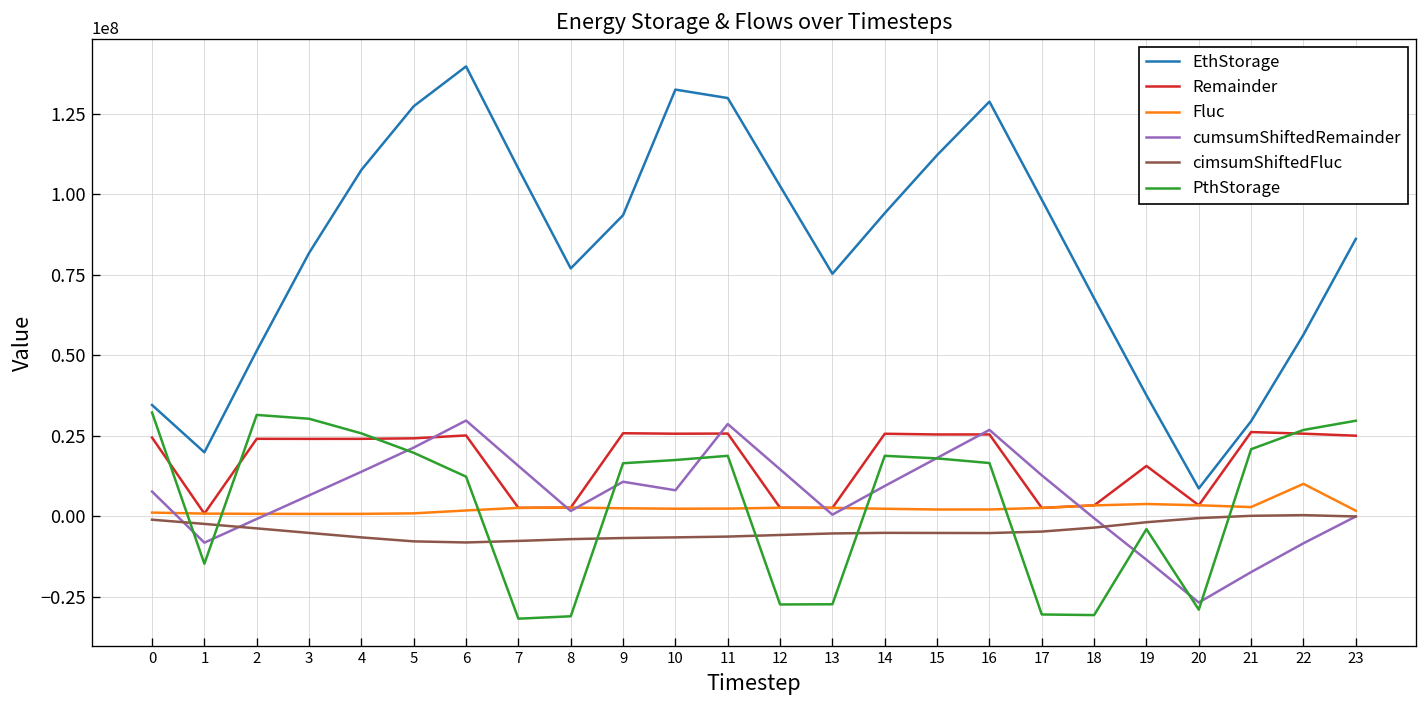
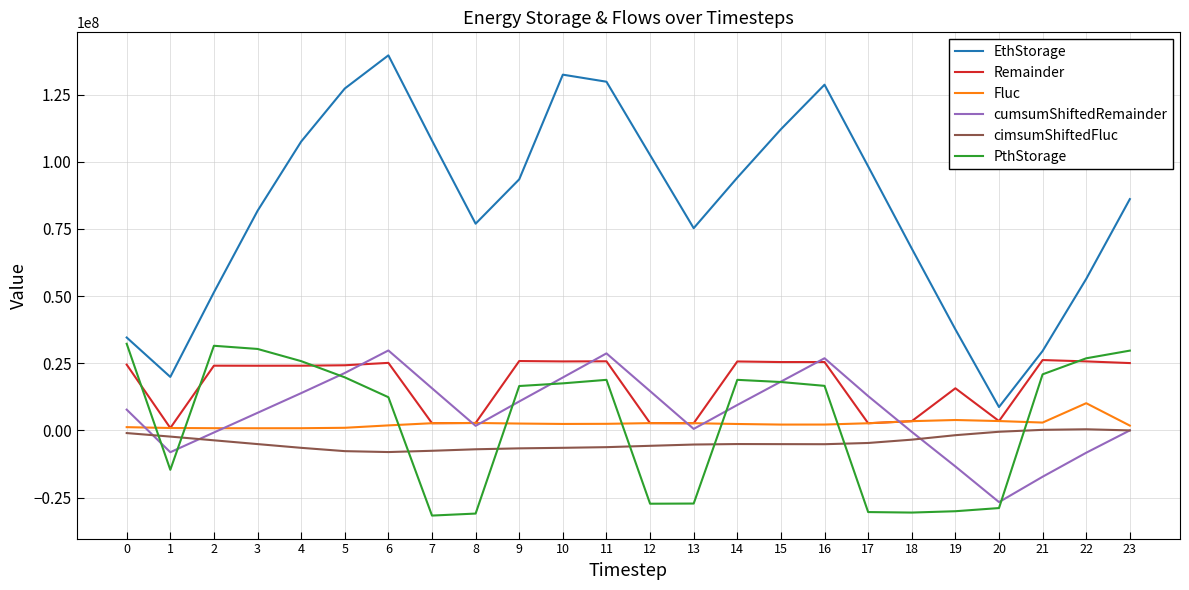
  {
    "EthStorage": {
      "0": 35000000,
      "1": 20000000,
      "2": 51000000,
      "3": 82000000,
      "4": 108000000,
      "5": 127000000,
      "6": 140000000,
      "7": 108000000,
      "8": 77000000,
      "9": 93000000,
      "10": 132000000,
      "11": 130000000,
      "12": 103000000,
      "13": 75000000,
      "14": 94000000,
      "15": 112000000,
      "16": 129000000,
      "17": 98000000,
      "18": 68000000,
      "19": 38000000,
      "20": 9000000,
      "21": 30000000,
      "22": 56000000,
      "23": 86000000
    },
    "Remainder": {
      "0": 24000000,
      "2": 24000000,
      "3": 24000000,
      "4": 24000000,
      "5": 24000000,
      "6": 25000000,
      "9": 26000000,
      "10": 26000000,
      "11": 26000000,
      "14": 26000000,
      "15": 25000000,
      "16": 25000000,
      "19": 16000000,
      "21": 26000000,
      "22": 26000000,
      "23": 25000000
    },
    "Fluc": {
      "0": 1000000,
      "2": 1000000,
      "3": 1000000,
      "4": 1000000,
      "5": 1000000,
      "6": 2000000,
      "9": 3000000,
      "10": 2000000,
      "11": 2000000,
      "14": 2000000,
      "15": 2000000,
      "16": 2000000,
      "19": 4000000,
      "21": 3000000,
      "22": 10000000,
      "23": 2000000
    },
    "cumsumShiftedRemainder": {
      "0": 8000000,
      "1": -8000000,
      "2": -1000000,
      "3": 7000000,
      "4": 14000000,
      "5": 21000000,
      "6": 30000000,
      "7": 16000000,
      "8": 2000000,
      "9": 11000000,
-     "10": 8000000,
+     "10": 20000000,
      "11": 29000000,
      "12": 15000000,
      "13": 1000000,
      "14": 9000000,
      "16": 27000000,
      "17": 13000000,
      "18": -1000000,
      "19": -13000000,
      "20": -27000000,
      "21": -17000000,
      "22": -8000000
    },
    "cimsumShiftedFluc": {
      "0": -1000000,
      "1": -2000000,
      "2": -4000000,
      "3": -5000000,
      "4": -6000000,
      "5": -8000000,
      "6": -8000000,
      "7": -8000000,
      "8": -7000000,
      "9": -7000000,
      "10": -6000000,
      "11": -6000000,
      "12": -6000000,
      "13": -5000000,
      "14": -5000000,
      "15": -5000000,
      "16": -5000000,
      "17": -5000000,
      "18": -3000000,
      "19": -2000000,
      "20": -1000000,
      "21": 0,
      "22": 0
    },
    "PthStorage": {
      "0": 32000000,
      "1": -15000000,
      "2": 32000000,
      "3": 30000000,
      "4": 26000000,
      "5": 20000000,
      "6": 12000000,
      "7": -32000000,
      "8": -31000000,
      "9": 17000000,
      "10": 18000000,
      "11": 19000000,
      "12": -27000000,
      "13": -27000000,
      "14": 19000000,
      "16": 17000000,
      "17": -30000000,
      "18": -31000000,
-     "19": -4000000,
+     "19": -30000000,
      "20": -29000000,
      "21": 21000000,
      "22": 27000000,
      "23": 30000000
    }
  }
